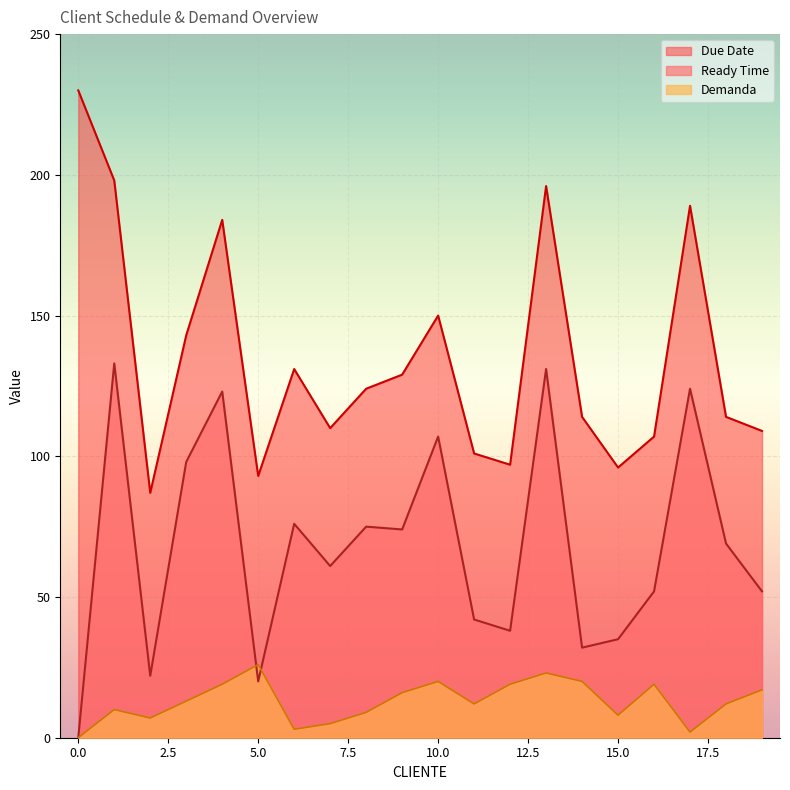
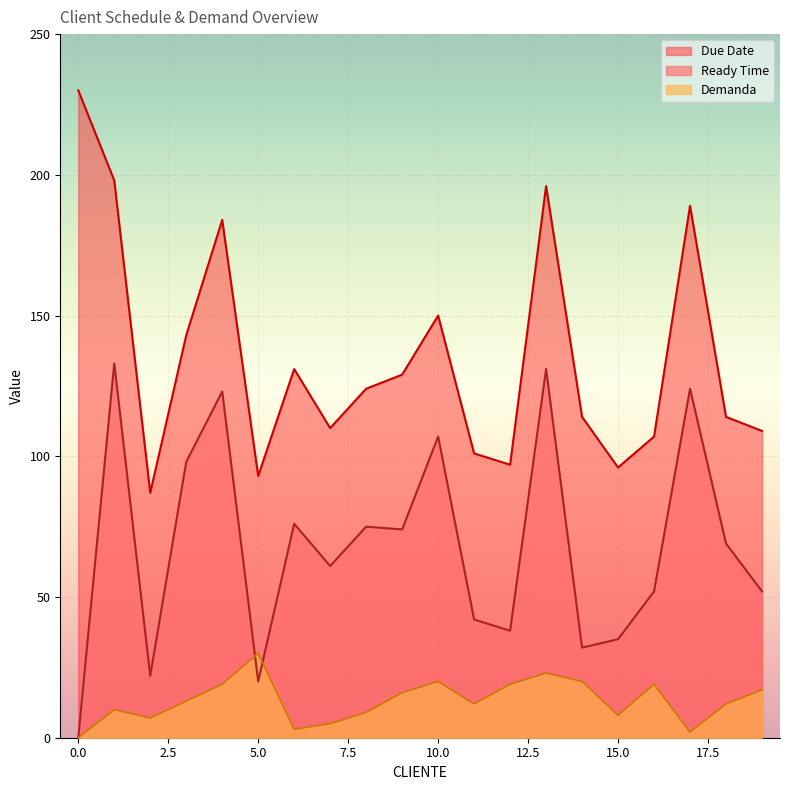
  {
    "Demanda": {
-     "5.0": 26,
+     "5.0": 30,
      "10.0": 20,
      "15.0": 8
    }
  }
